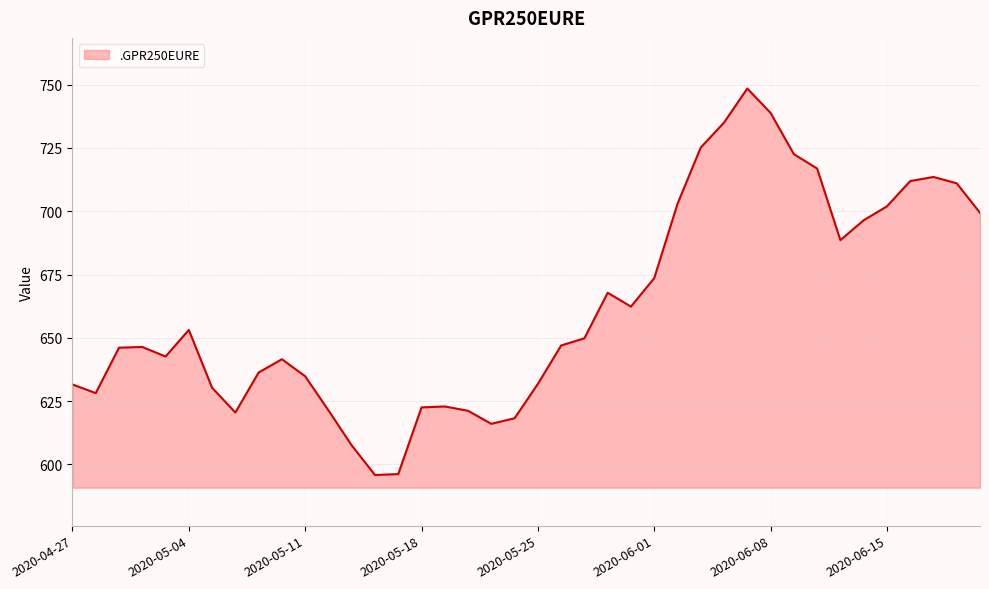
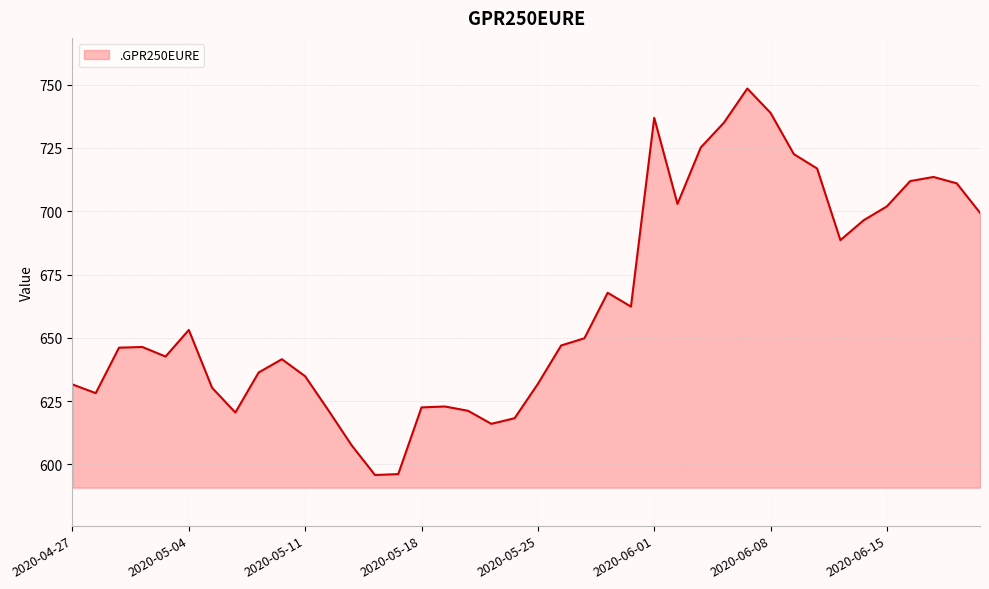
  {
    "2020-04-27": 632,
    "2020-05-04": 653,
    "2020-05-11": 635,
    "2020-05-18": 623,
    "2020-05-25": 632,
-   "2020-06-01": 674,
+   "2020-06-01": 737,
    "2020-06-08": 739,
    "2020-06-15": 702
  }
